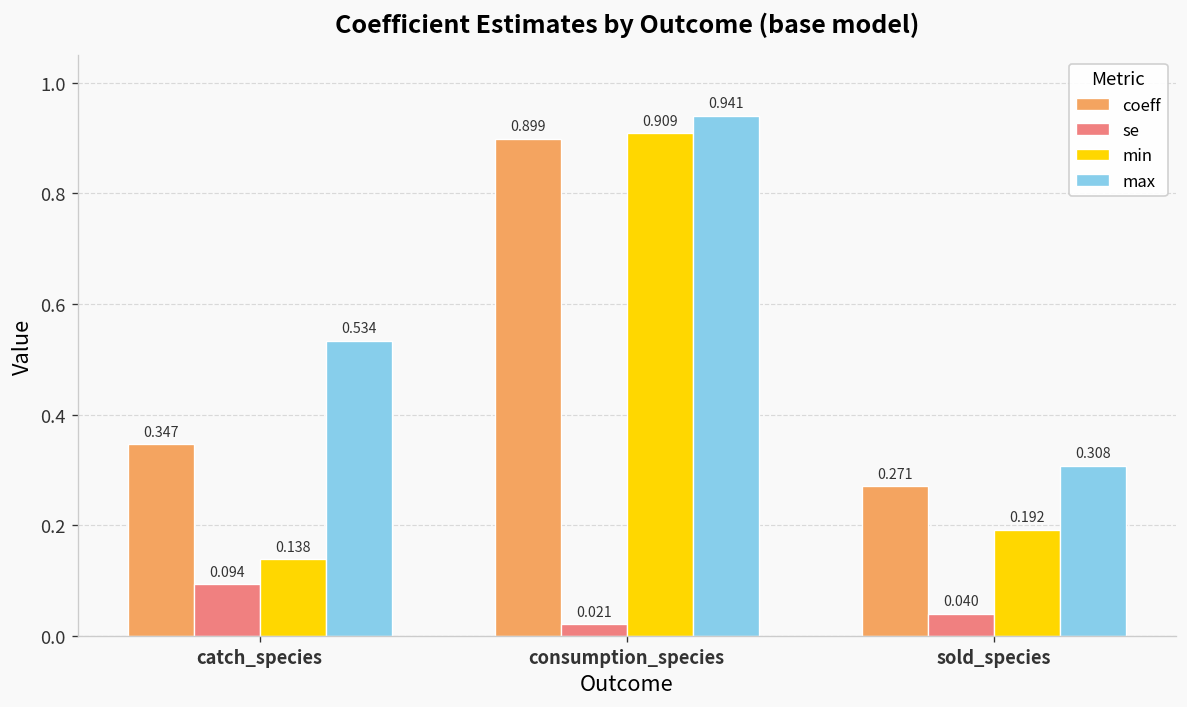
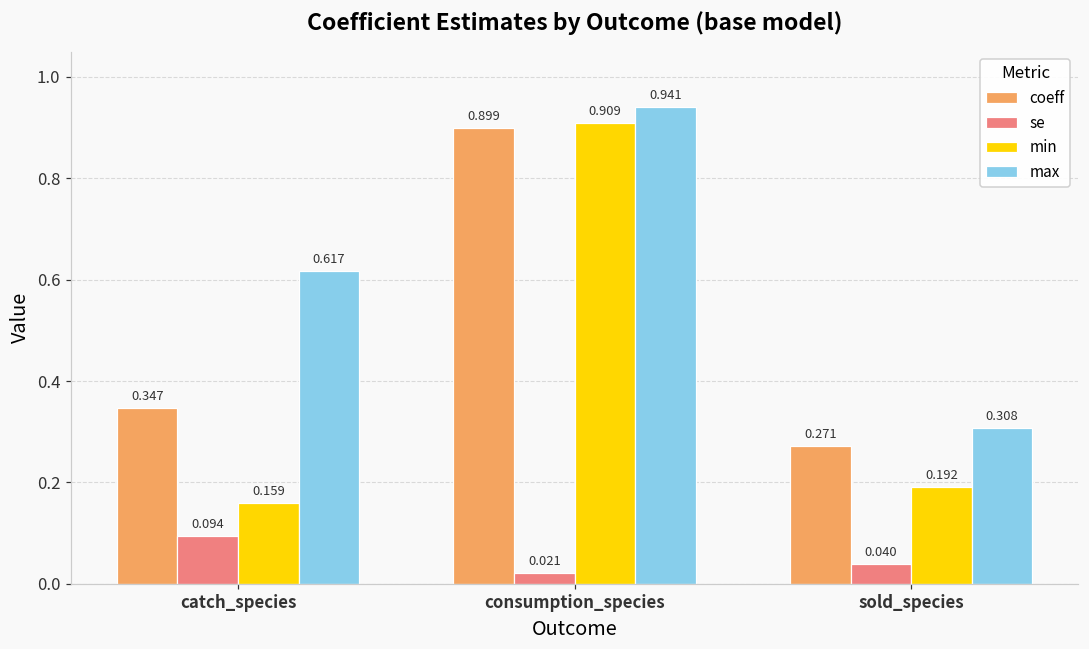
  {
    "min": {
-     "catch_species": 0.138,
+     "catch_species": 0.159,
      "consumption_species": 0.909,
      "sold_species": 0.192
    },
    "max": {
-     "catch_species": 0.534,
+     "catch_species": 0.617,
      "consumption_species": 0.941,
      "sold_species": 0.308
    }
  }
